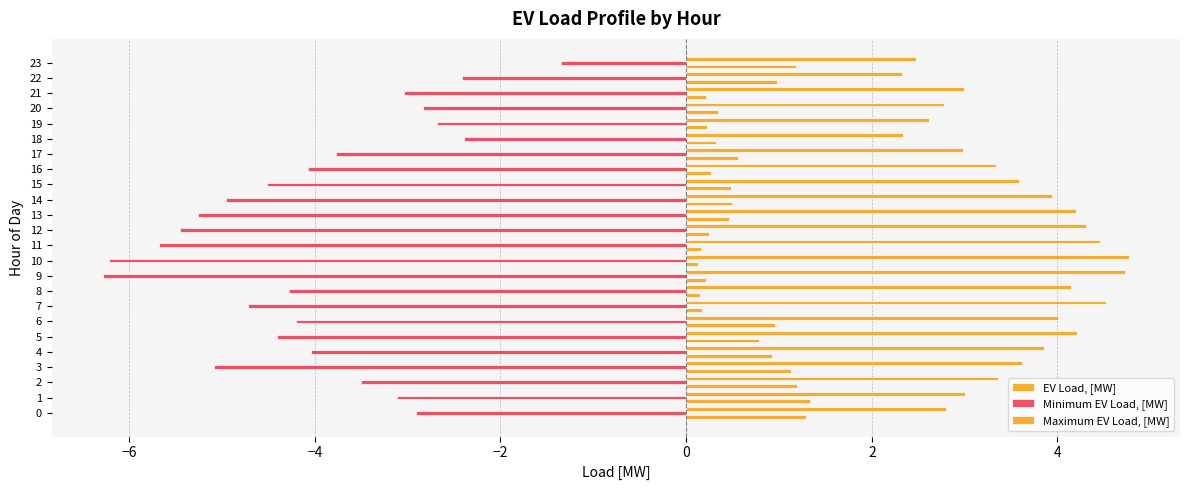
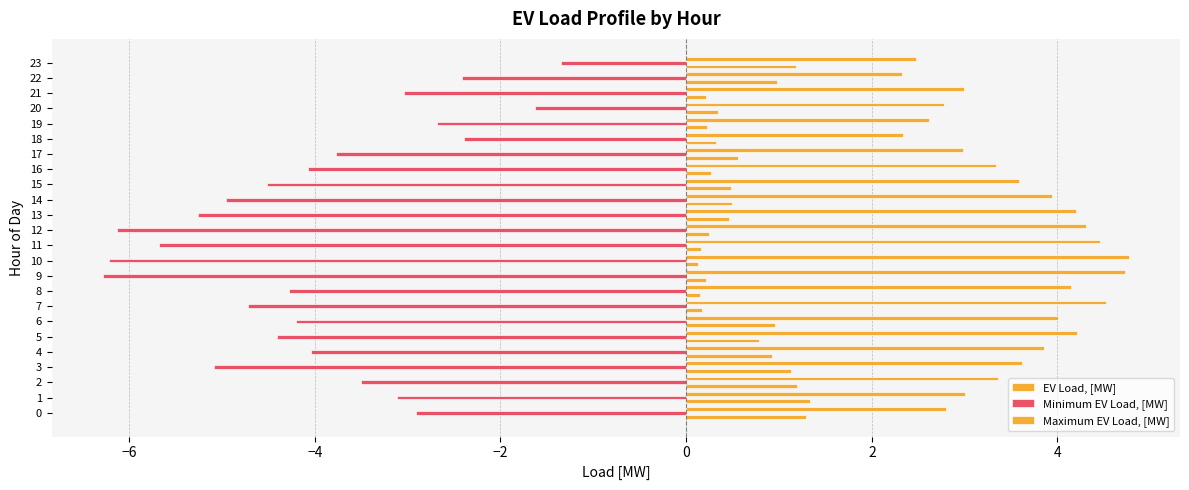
  {
    "Minimum EV Load, [MW]": {
      "23": -1.3,
      "22": -2.4,
      "21": -3.0,
-     "20": -2.8,
+     "20": -1.6,
      "19": -2.7,
      "18": -2.4,
      "17": -3.8,
      "16": -4.1,
      "15": -4.5,
      "14": -5.0,
      "13": -5.3,
-     "12": -5.4,
+     "12": -6.1,
      "11": -5.7,
      "10": -6.2,
      "9": -6.3,
      "8": -4.3,
      "7": -4.7,
      "6": -4.2,
      "5": -4.4,
      "4": -4.0,
      "3": -5.1,
      "2": -3.5,
      "1": -3.1,
      "0": -2.9
    }
  }
